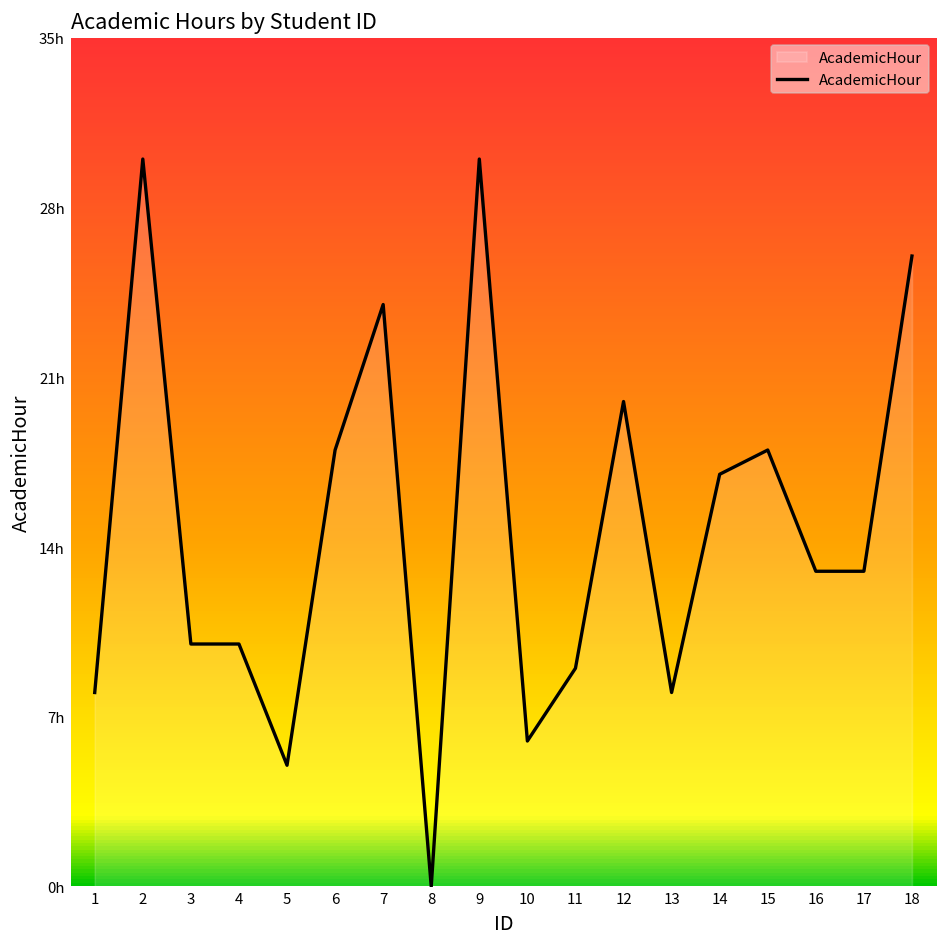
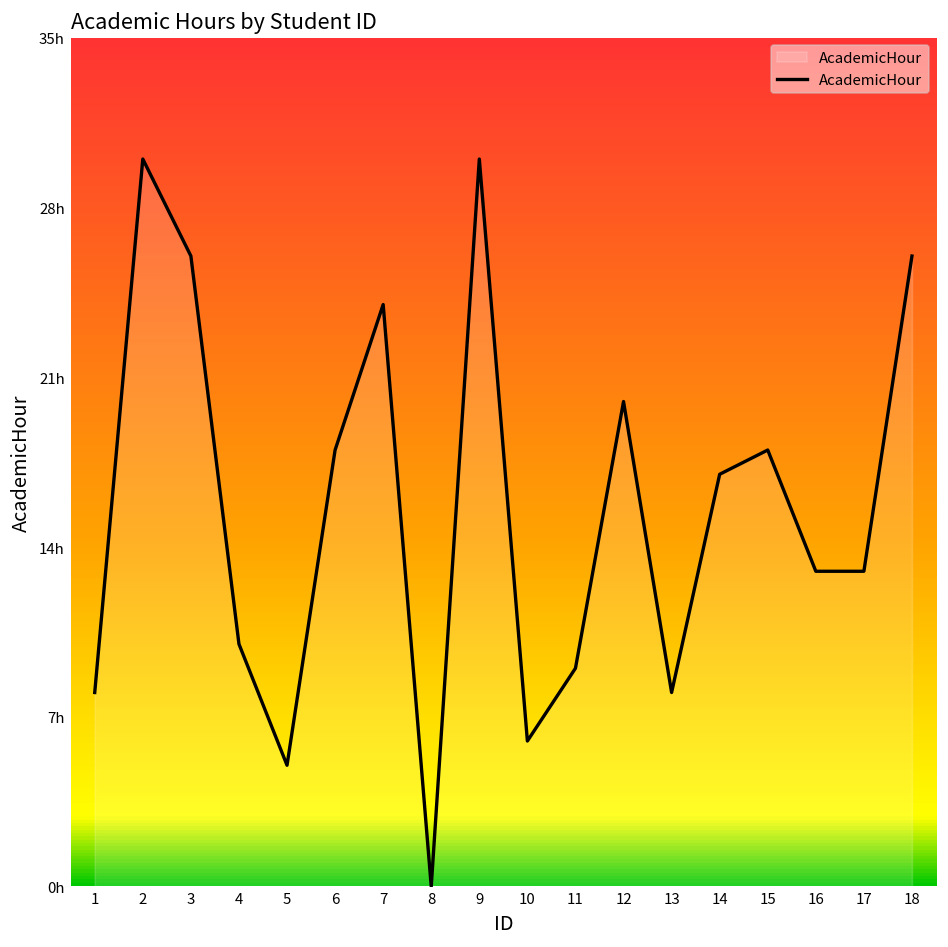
  {
    "1": "8h",
    "2": "30h",
-   "3": "10h",
+   "3": "26h",
    "4": "10h",
    "5": "5h",
    "6": "18h",
    "7": "24h",
    "8": "0h",
    "9": "30h",
    "10": "6h",
    "11": "9h",
    "12": "20h",
    "13": "8h",
    "14": "17h",
    "15": "18h",
    "16": "13h",
    "17": "13h",
    "18": "26h"
  }
